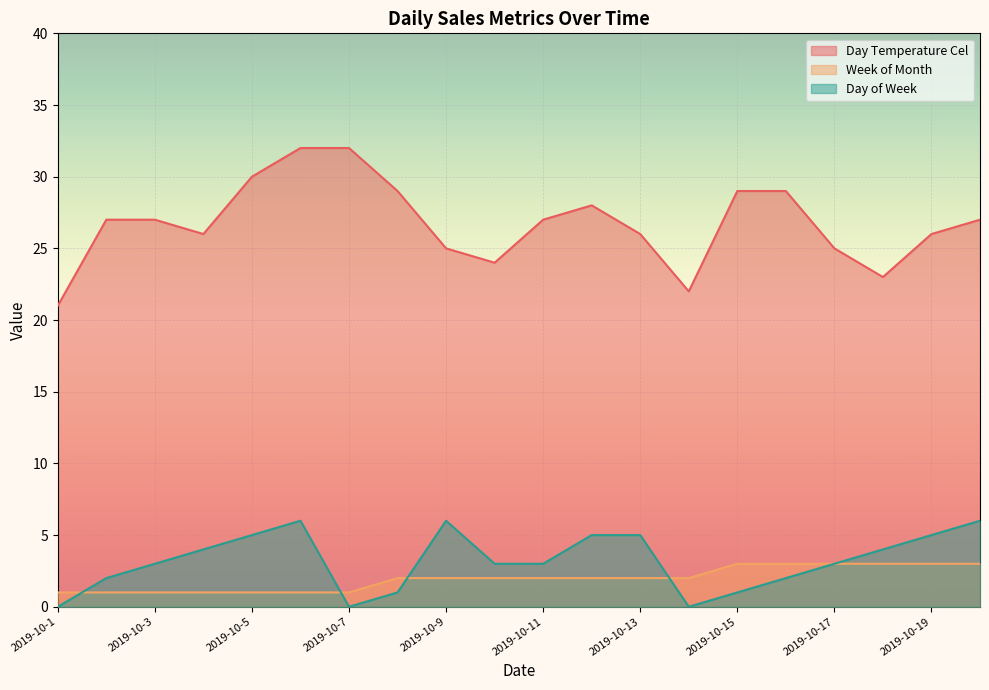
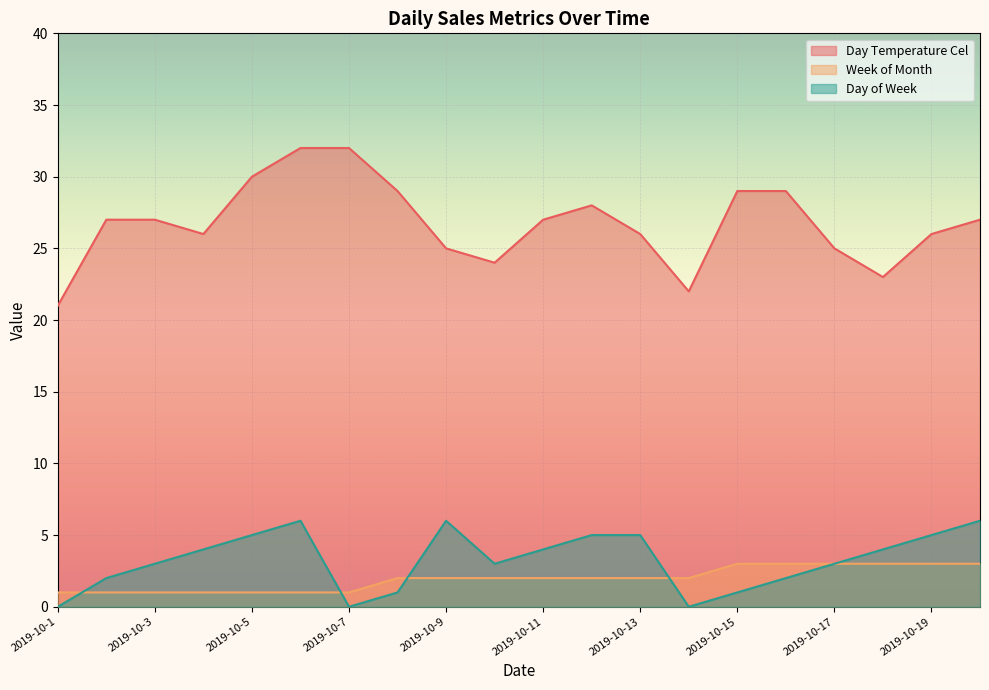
  {
    "Day of Week": {
      "2019-10-1": 0,
      "2019-10-3": 3,
      "2019-10-5": 5,
      "2019-10-7": 0,
      "2019-10-9": 6,
-     "2019-10-11": 3,
+     "2019-10-11": 4,
      "2019-10-13": 5,
      "2019-10-15": 1,
      "2019-10-19": 5
    }
  }
